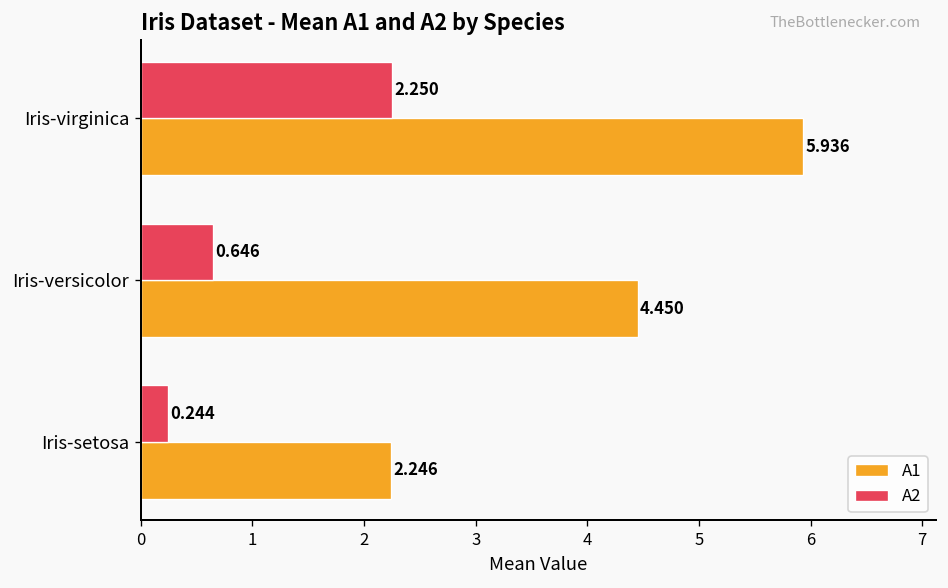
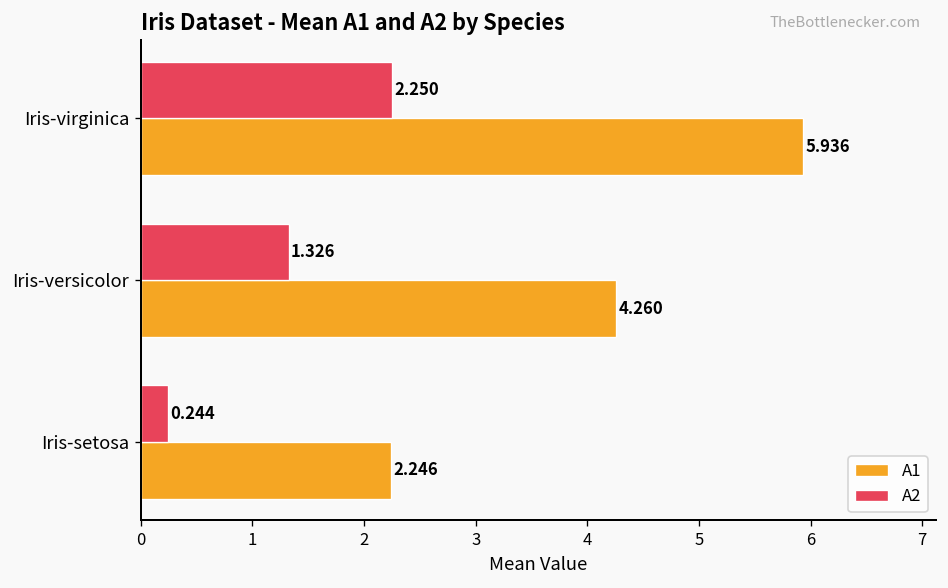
  {
    "A1": {
      "Iris-virginica": 5.936,
-     "Iris-versicolor": 4.450,
+     "Iris-versicolor": 4.260,
      "Iris-setosa": 2.246
    },
    "A2": {
      "Iris-virginica": 2.250,
-     "Iris-versicolor": 0.646,
+     "Iris-versicolor": 1.326,
      "Iris-setosa": 0.244
    }
  }
